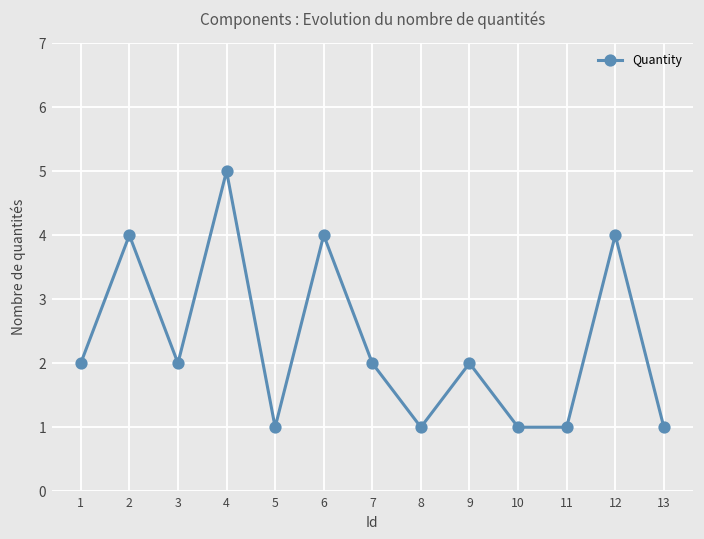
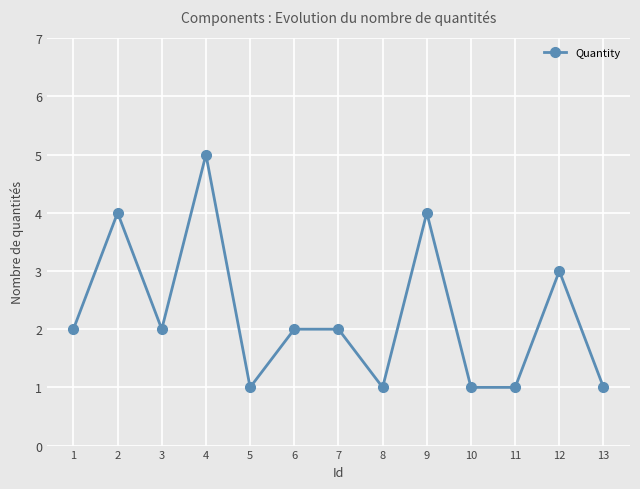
  {
    "1": 2,
    "2": 4,
    "3": 2,
    "4": 5,
    "5": 1,
-   "6": 4,
+   "6": 2,
    "7": 2,
    "8": 1,
-   "9": 2,
+   "9": 4,
    "10": 1,
    "11": 1,
-   "12": 4,
+   "12": 3,
    "13": 1
  }
